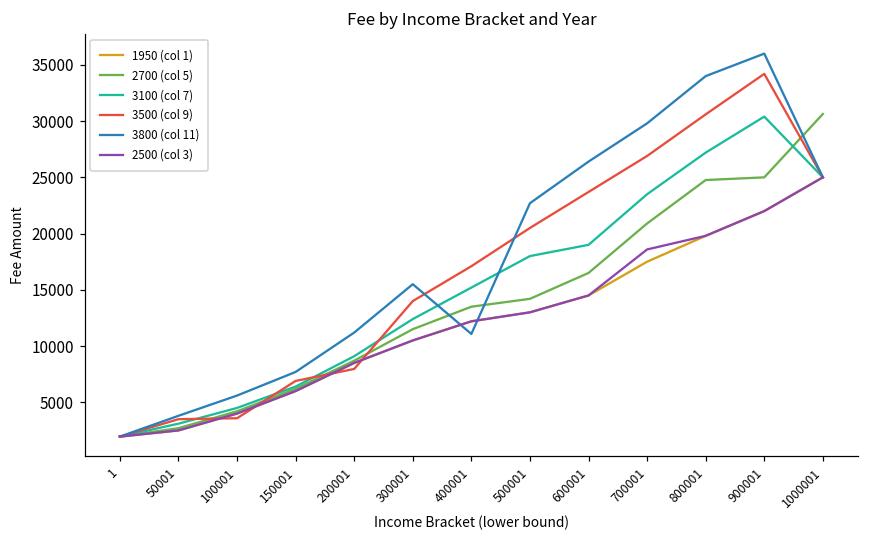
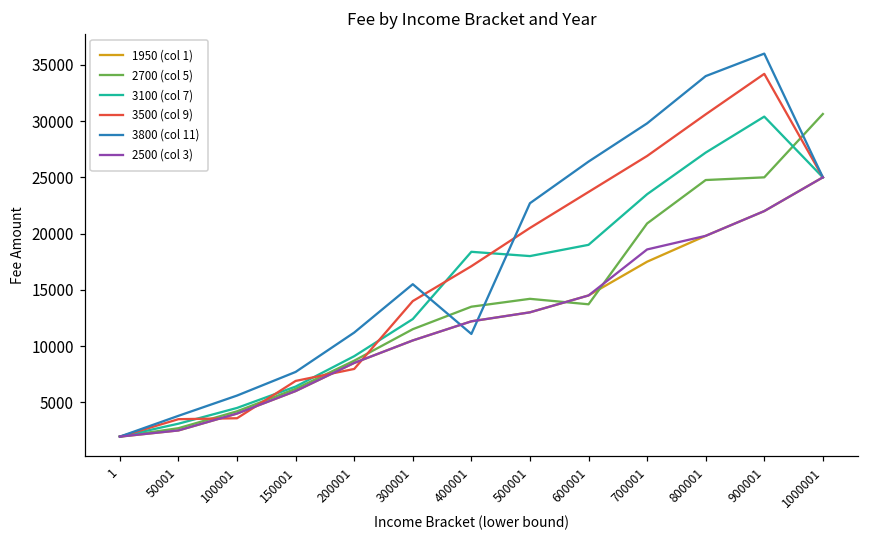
  {
    "1950 (col 1)": {
      "700001": 17500
    },
    "2700 (col 5)": {
      "300001": 11500,
      "400001": 13500,
      "500001": 14200,
-     "600001": 16500,
+     "600001": 13700,
      "700001": 20900,
      "800001": 24800,
      "900001": 25000,
      "1000001": 30600
    },
    "3100 (col 7)": {
      "50001": 3100,
      "100001": 4500,
      "200001": 9100,
      "300001": 12400,
-     "400001": 15200,
+     "400001": 18400,
      "500001": 18000,
      "600001": 19000,
      "700001": 23500,
      "800001": 27200,
      "900001": 30400
    },
    "3500 (col 9)": {
      "50001": 3500,
      "100001": 3600,
      "150001": 6900,
      "200001": 8000,
      "300001": 14000,
      "400001": 17100,
      "500001": 20500,
      "600001": 23700,
      "700001": 26900,
      "800001": 30600,
      "900001": 34200
    },
    "3800 (col 11)": {
      "50001": 3800,
      "100001": 5600,
      "150001": 7700,
      "200001": 11200,
      "300001": 15500,
      "400001": 11100,
      "500001": 22700,
      "600001": 26400,
      "700001": 29800,
      "800001": 34000,
      "900001": 36000
    },
    "2500 (col 3)": {
      "700001": 18600
    }
  }
